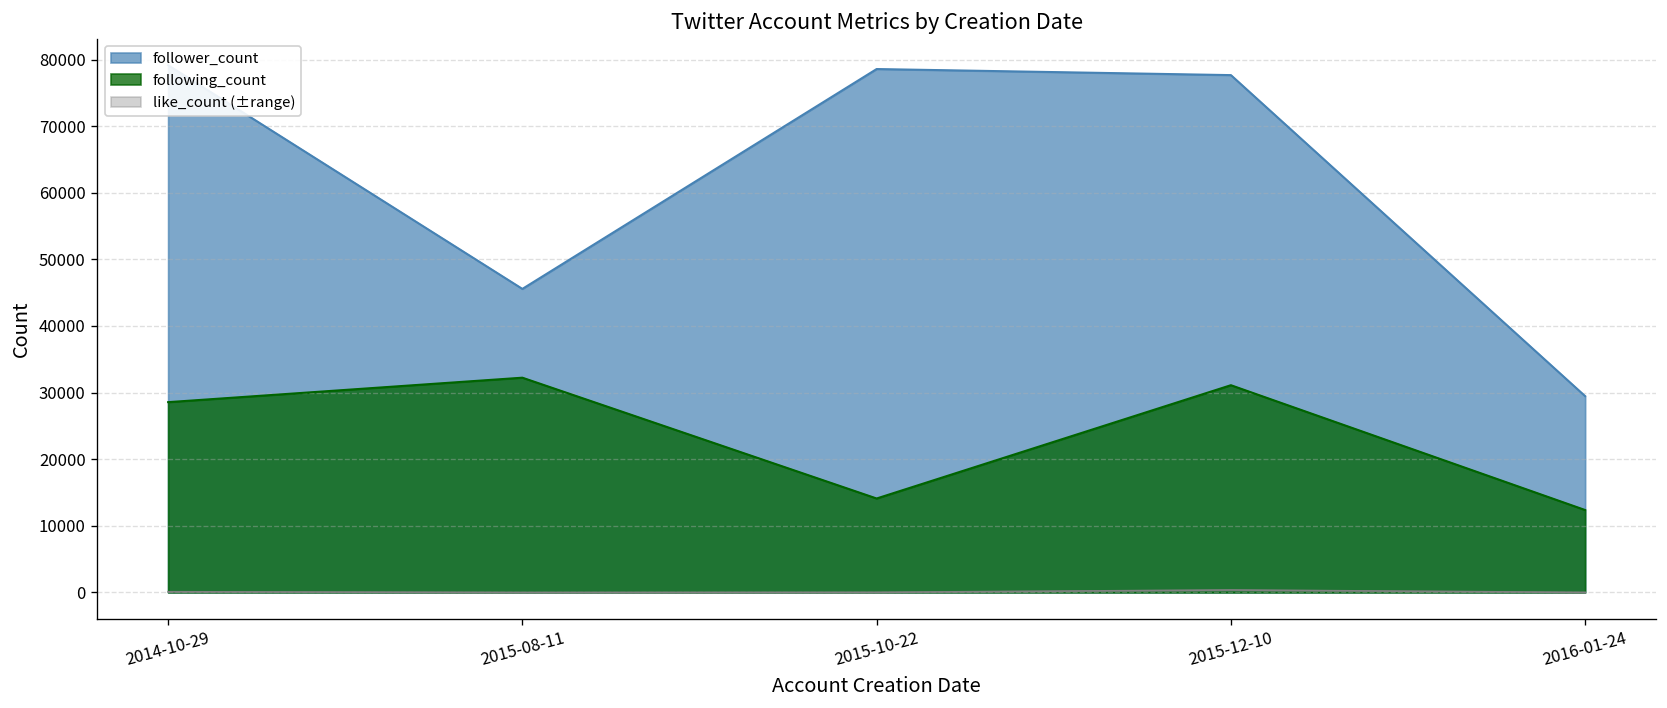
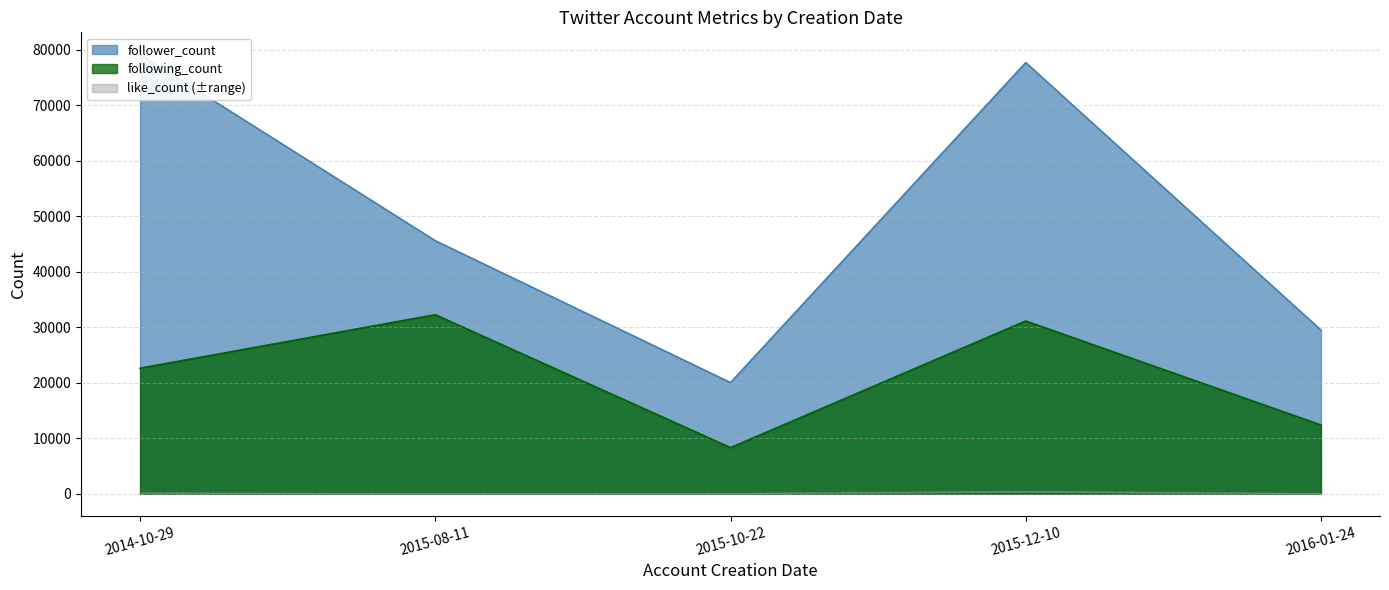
  {
    "follower_count": {
      "2015-08-11": 46000,
-     "2015-10-22": 79000,
+     "2015-10-22": 20000,
      "2015-12-10": 78000,
      "2016-01-24": 29000
    },
    "following_count": {
-     "2014-10-29": 29000,
+     "2014-10-29": 23000,
      "2015-08-11": 32000,
-     "2015-10-22": 14000,
+     "2015-10-22": 8000,
      "2015-12-10": 31000,
      "2016-01-24": 12000
    }
  }
